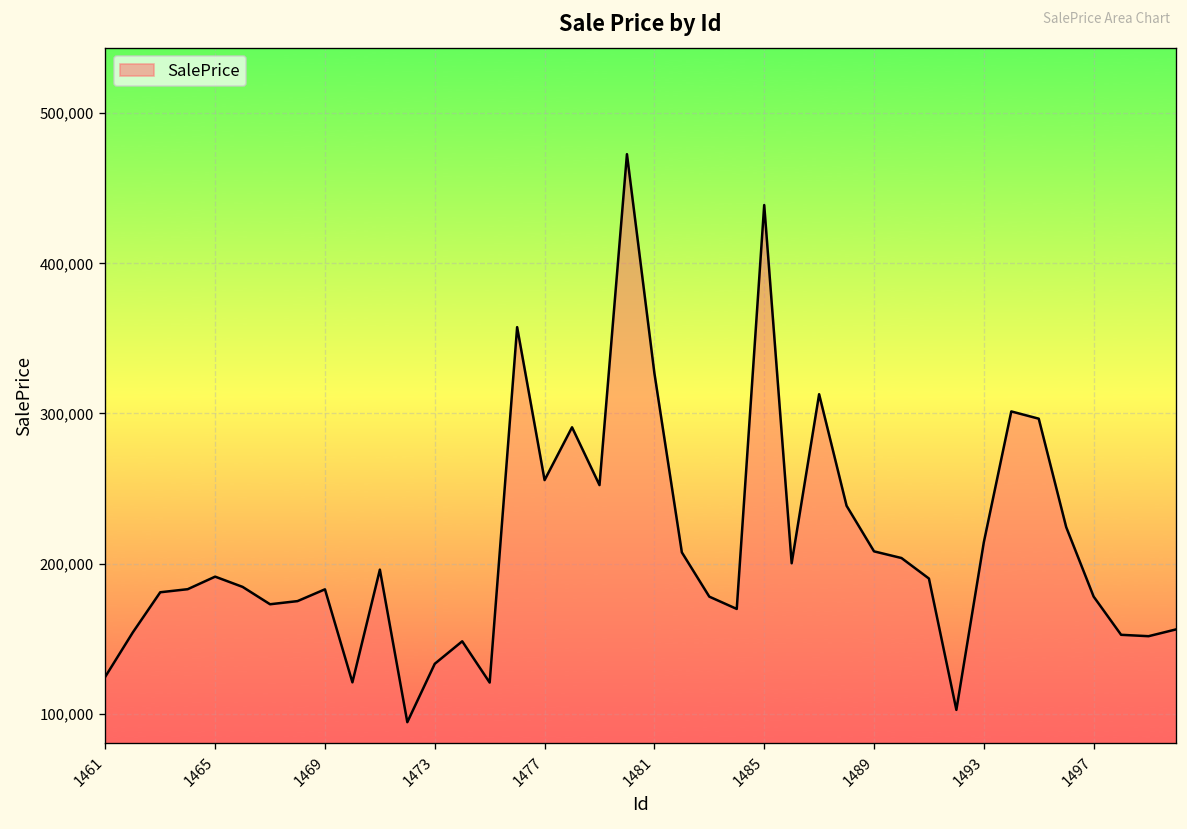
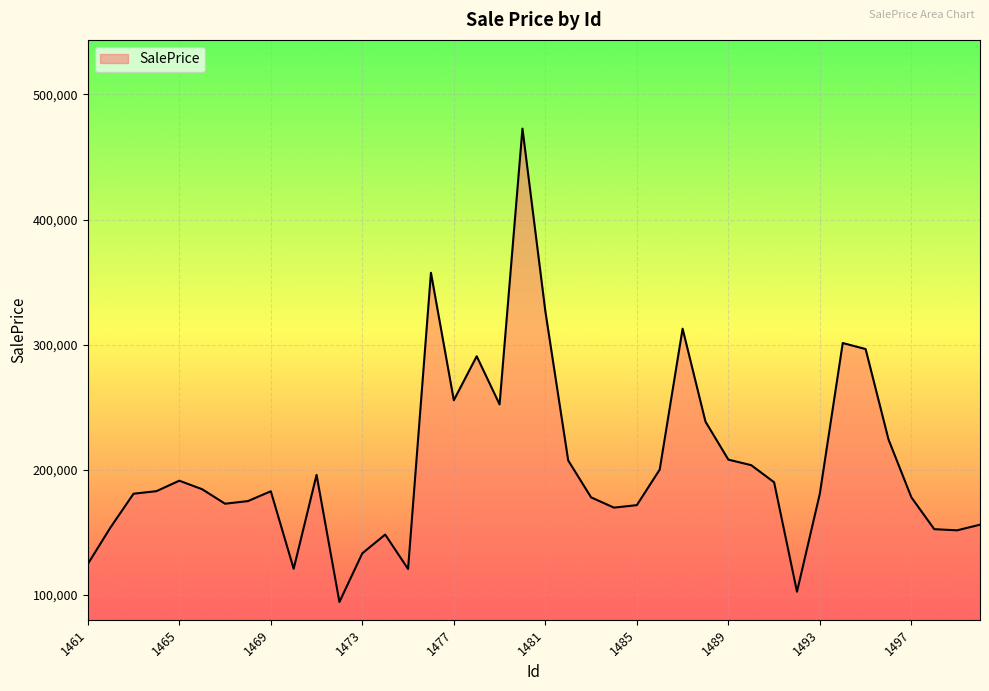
  {
    "1461": "125,000",
    "1465": "191,000",
    "1469": "183,000",
    "1473": "133,000",
    "1477": "256,000",
    "1481": "327,000",
-   "1485": "439,000",
+   "1485": "172,000",
    "1489": "208,000",
-   "1493": "214,000",
+   "1493": "181,000",
    "1497": "178,000"
  }
